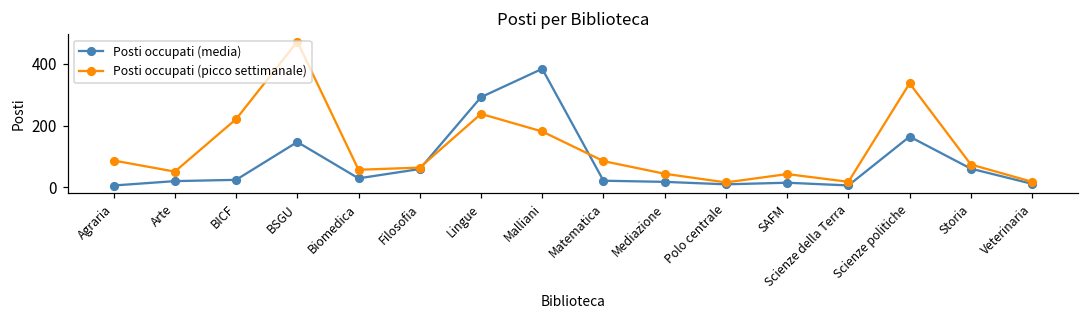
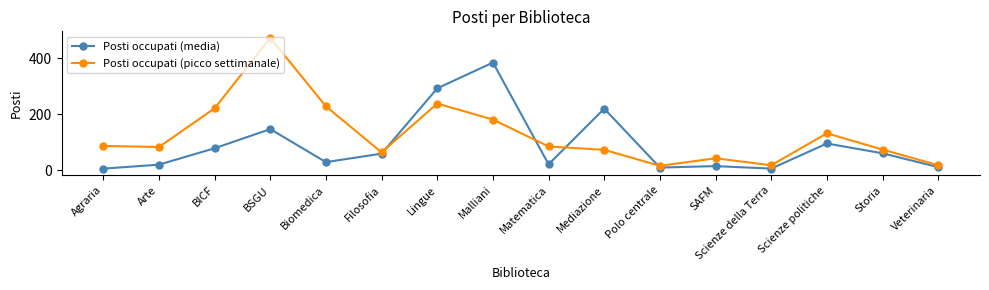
  {
    "Posti occupati (media)": {
      "Agraria": 10,
      "Arte": 20,
-     "BICF": 20,
+     "BICF": 80,
      "BSGU": 150,
      "Biomedica": 30,
      "Lingue": 290,
      "Malliani": 380,
      "Matematica": 20,
-     "Mediazione": 20,
+     "Mediazione": 220,
      "SAFM": 20,
      "Scienze della Terra": 10,
-     "Scienze politiche": 160,
+     "Scienze politiche": 100,
      "Storia": 60
    },
    "Posti occupati (picco settimanale)": {
      "Agraria": 90,
-     "Arte": 50,
+     "Arte": 80,
      "BICF": 220,
-     "Biomedica": 60,
+     "Biomedica": 230,
      "Lingue": 240,
      "Malliani": 180,
      "Matematica": 90,
-     "Mediazione": 40,
+     "Mediazione": 70,
      "SAFM": 40,
      "Scienze della Terra": 20,
-     "Scienze politiche": 340,
+     "Scienze politiche": 130,
      "Storia": 70
    }
  }
